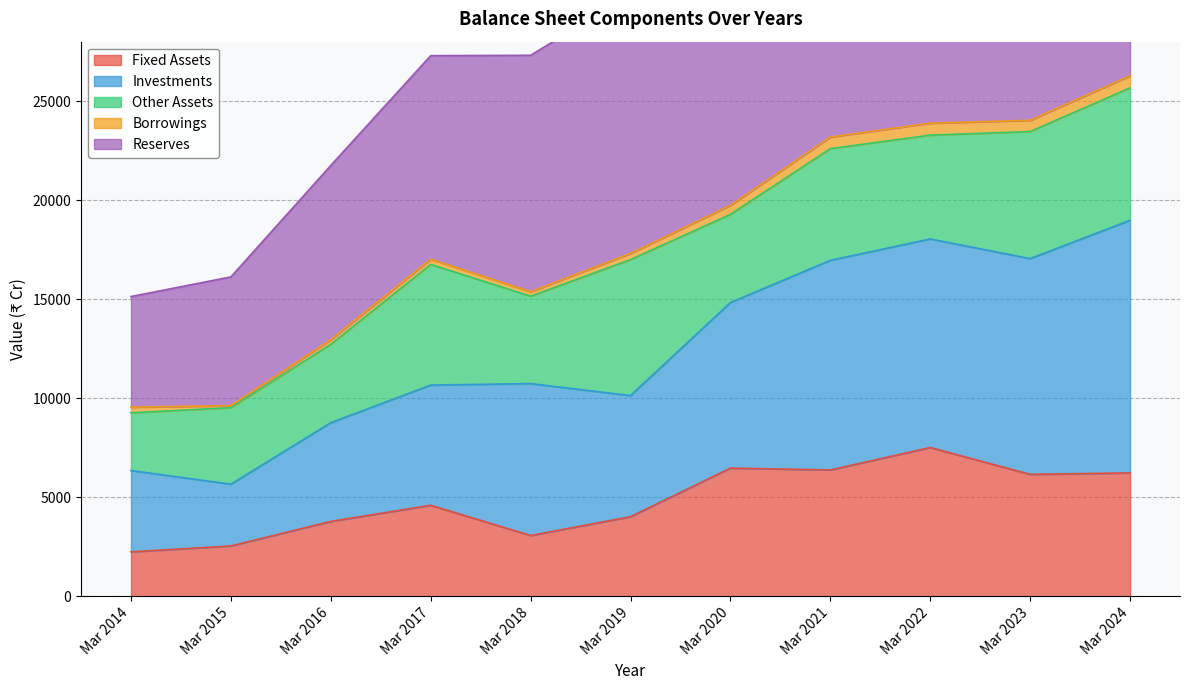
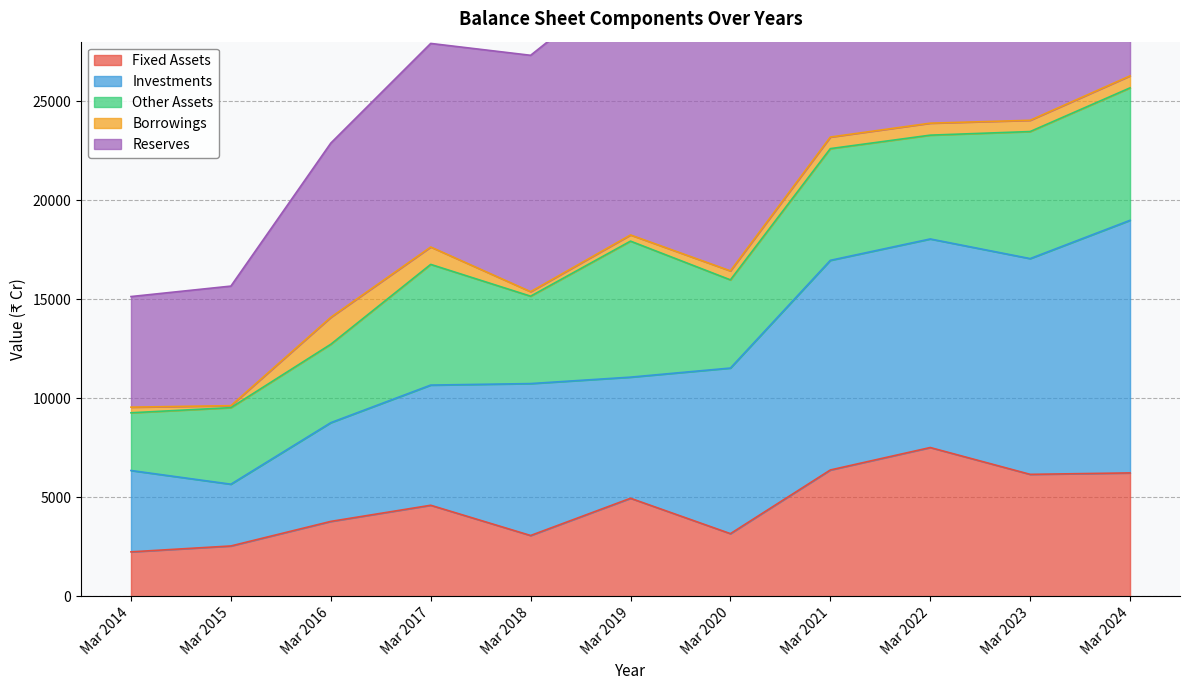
  {
    "Fixed Assets": {
      "Mar 2014": 2200,
      "Mar 2015": 2500,
      "Mar 2016": 3800,
      "Mar 2017": 4600,
      "Mar 2018": 3100,
-     "Mar 2019": 4000,
-     "Mar 2020": 6500,
+     "Mar 2019": 5000,
+     "Mar 2020": 3200,
      "Mar 2021": 6400,
      "Mar 2022": 7500,
      "Mar 2023": 6200,
      "Mar 2024": 6200
    },
    "Investments": {
      "Mar 2014": 4100,
      "Mar 2015": 3100,
      "Mar 2016": 5000,
      "Mar 2017": 6100,
      "Mar 2018": 7700,
      "Mar 2019": 6100,
      "Mar 2020": 8400,
      "Mar 2021": 10600,
      "Mar 2022": 10500,
      "Mar 2023": 10900,
      "Mar 2024": 12800
    },
    "Other Assets": {
      "Mar 2014": 2900,
      "Mar 2016": 4000,
      "Mar 2017": 6100,
      "Mar 2018": 4400,
      "Mar 2019": 6900,
      "Mar 2020": 4500,
      "Mar 2021": 5600,
      "Mar 2022": 5200,
      "Mar 2023": 6400,
      "Mar 2024": 6700
    },
    "Borrowings": {
      "Mar 2014": 300,
-     "Mar 2016": 200,
-     "Mar 2017": 300,
+     "Mar 2016": 1400,
+     "Mar 2017": 900,
      "Mar 2018": 200,
      "Mar 2019": 300,
      "Mar 2020": 500,
      "Mar 2021": 600,
      "Mar 2022": 600,
      "Mar 2023": 600,
      "Mar 2024": 600
    },
    "Reserves": {
      "Mar 2014": 5600,
-     "Mar 2015": 6500,
+     "Mar 2015": 6000,
      "Mar 2016": 8800,
      "Mar 2017": 10300,
      "Mar 2018": 11900
    }
  }
